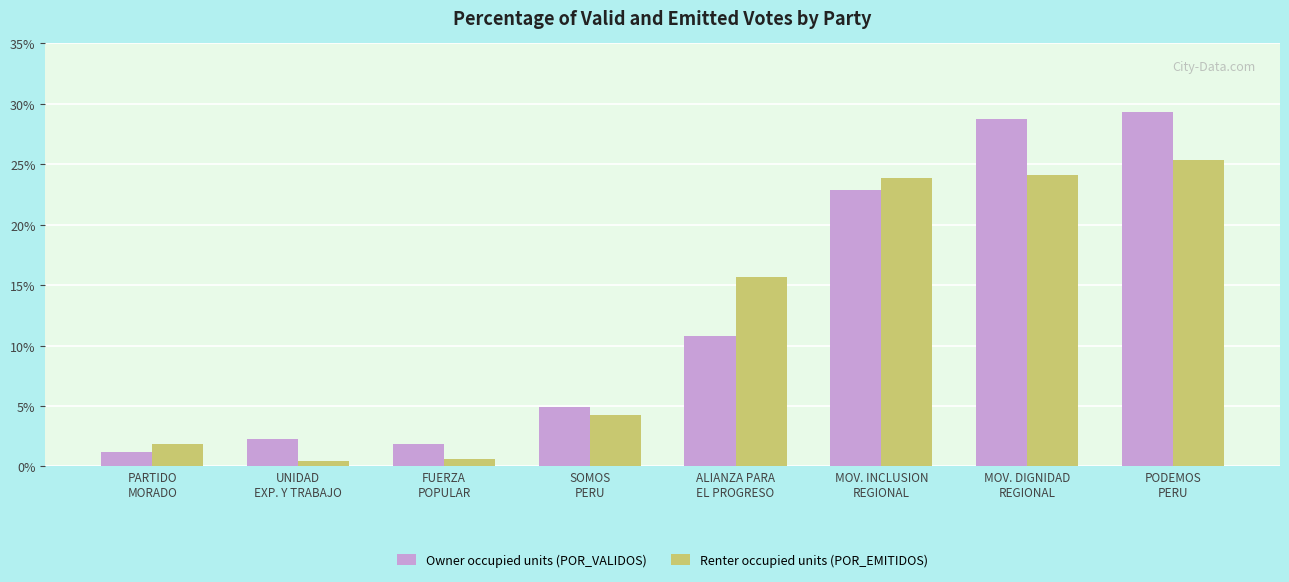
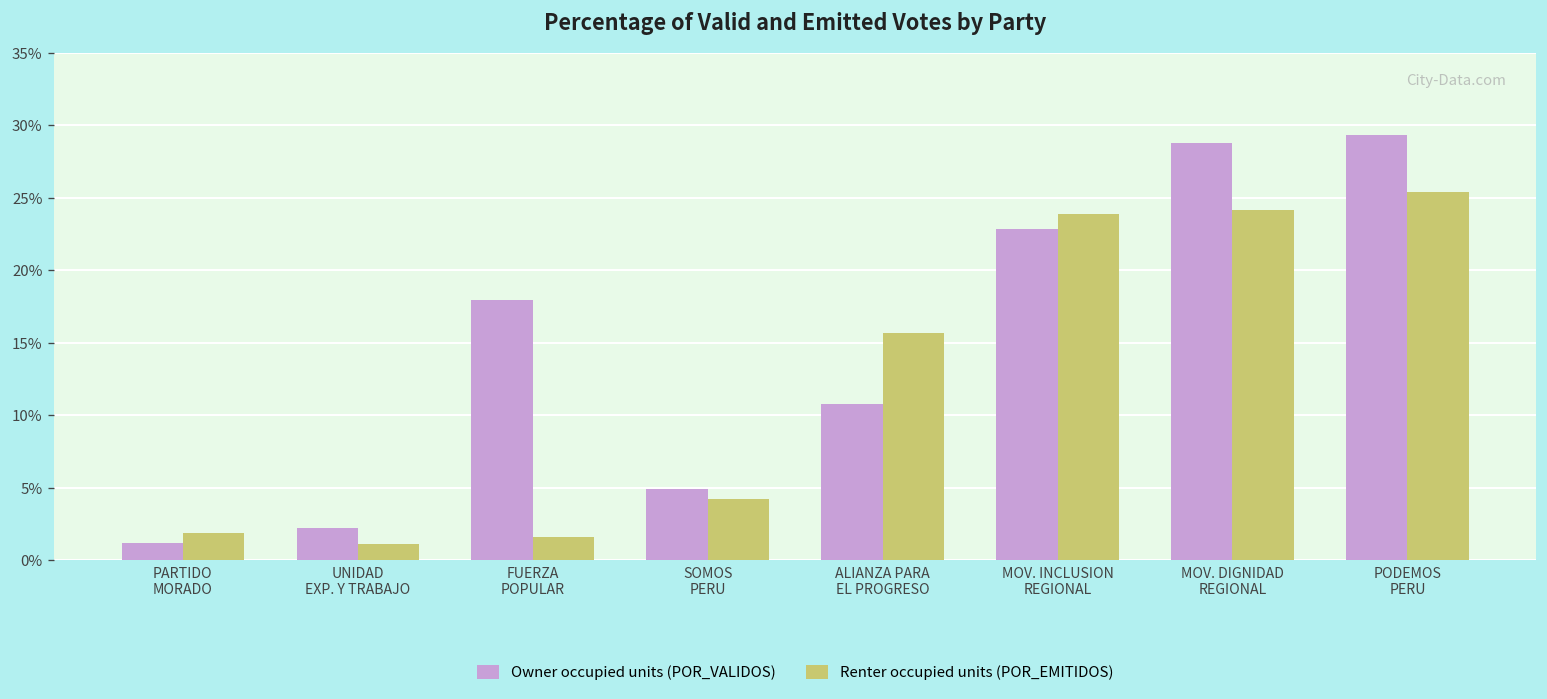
  {
    "Owner occupied units (POR_VALIDOS)": {
      "PARTIDO MORADO": "1.2%",
      "UNIDAD EXP. Y TRABAJO": "2.3%",
-     "FUERZA POPULAR": "1.8%",
+     "FUERZA POPULAR": "18.0%",
      "SOMOS PERU": "4.9%",
      "ALIANZA PARA EL PROGRESO": "10.8%",
      "MOV. INCLUSION REGIONAL": "22.8%",
      "MOV. DIGNIDAD REGIONAL": "28.8%",
      "PODEMOS PERU": "29.3%"
    },
    "Renter occupied units (POR_EMITIDOS)": {
      "PARTIDO MORADO": "1.9%",
-     "UNIDAD EXP. Y TRABAJO": "0.4%",
-     "FUERZA POPULAR": "0.6%",
+     "UNIDAD EXP. Y TRABAJO": "1.1%",
+     "FUERZA POPULAR": "1.6%",
      "SOMOS PERU": "4.2%",
      "ALIANZA PARA EL PROGRESO": "15.7%",
      "MOV. INCLUSION REGIONAL": "23.9%",
      "MOV. DIGNIDAD REGIONAL": "24.1%",
      "PODEMOS PERU": "25.4%"
    }
  }
